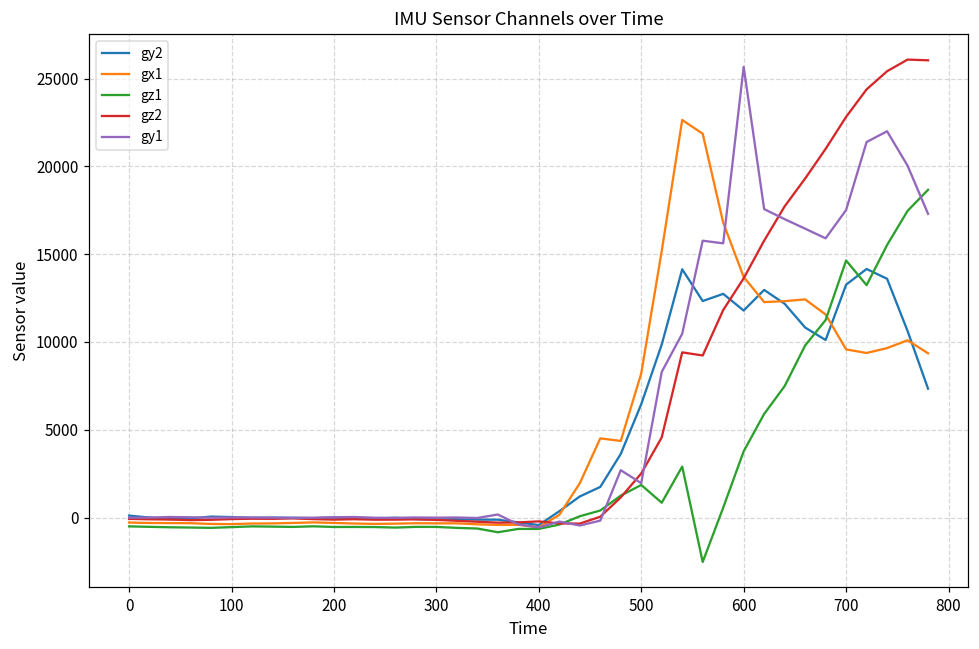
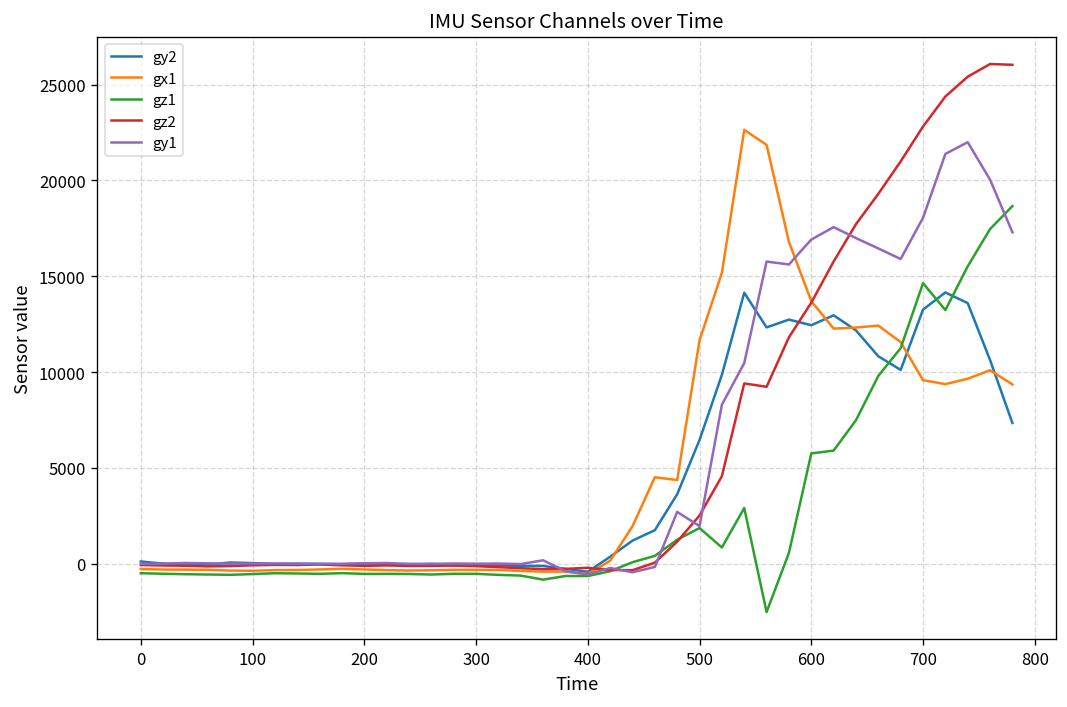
  {
    "gy2": {
      "500": 6500,
-     "600": 11800,
+     "600": 12400,
      "700": 13300
    },
    "gx1": {
      "0": -300,
      "100": -400,
      "200": -300,
      "300": -300,
-     "500": 8200,
+     "500": 11700,
      "700": 9600
    },
    "gz1": {
      "0": -500,
      "100": -500,
      "200": -500,
      "300": -500,
-     "600": 3800,
+     "600": 5800,
      "700": 14600
    },
    "gz2": {
      "400": -200,
      "500": 2500,
      "700": 22800
    },
    "gy1": {
-     "600": 25700,
-     "700": 17500
+     "600": 16900,
+     "700": 18100
    }
  }
